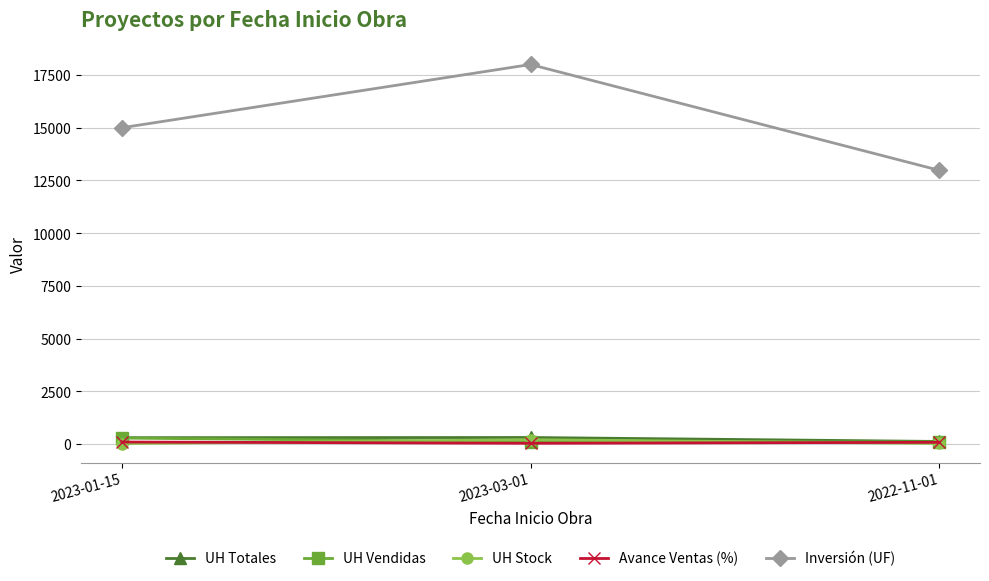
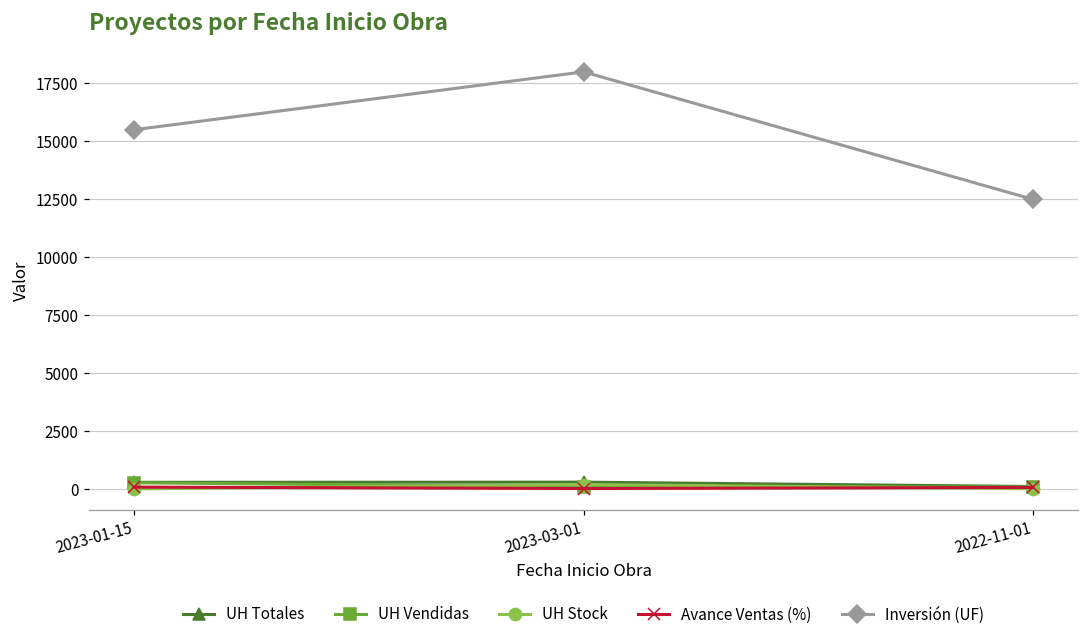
  {
    "Inversión (UF)": {
-     "2023-01-15": 15000,
+     "2023-01-15": 15500,
      "2023-03-01": 18000,
-     "2022-11-01": 13000
+     "2022-11-01": 12500
    }
  }
